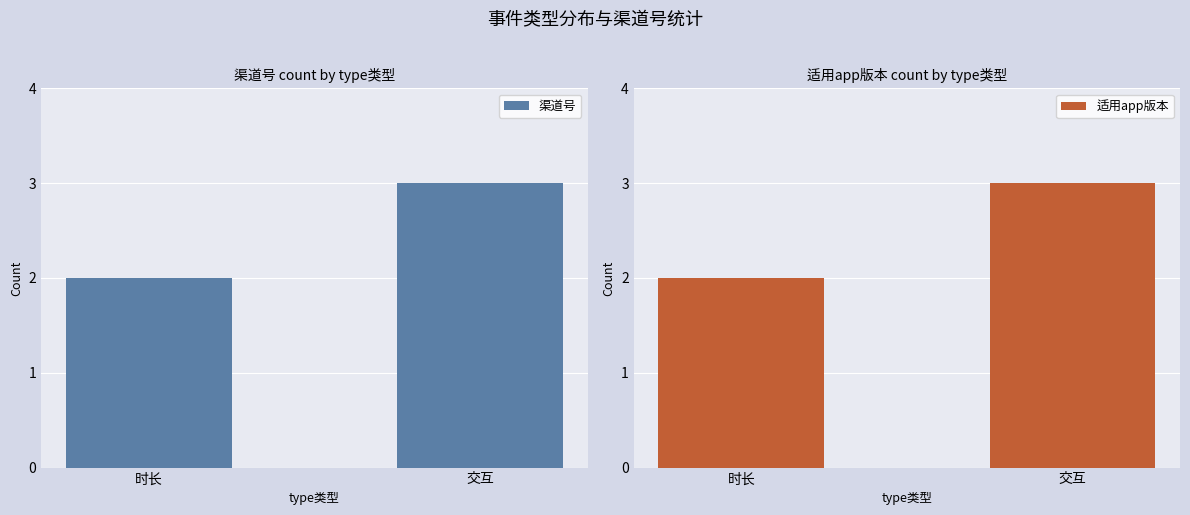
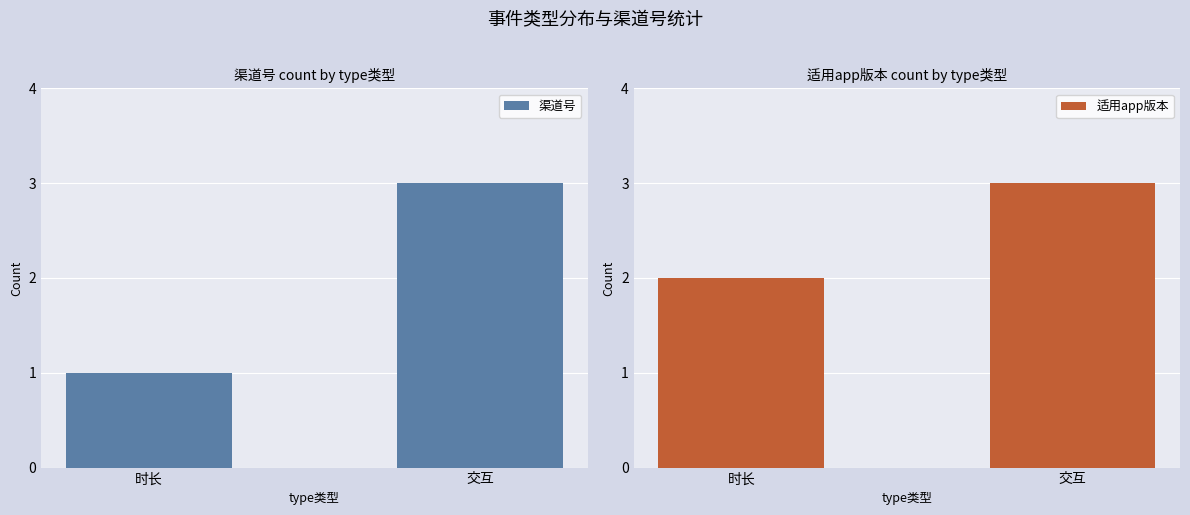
  {
    "渠道号 count by type类型": {
-     "时长": 2,
+     "时长": 1,
      "交互": 3
    },
    "适用app版本 count by type类型": {
      "时长": 2.0,
      "交互": 3.0
    }
  }
